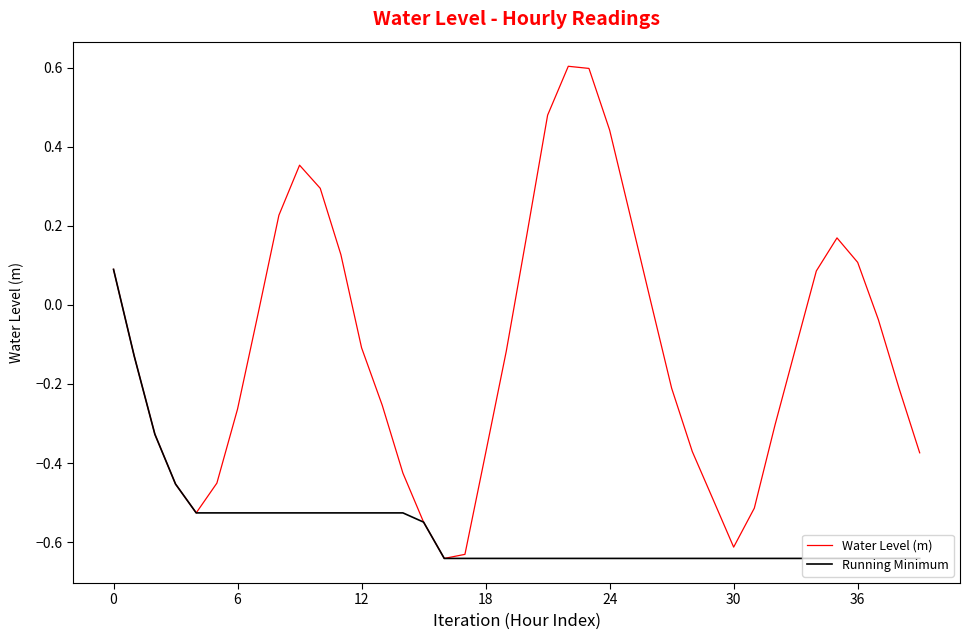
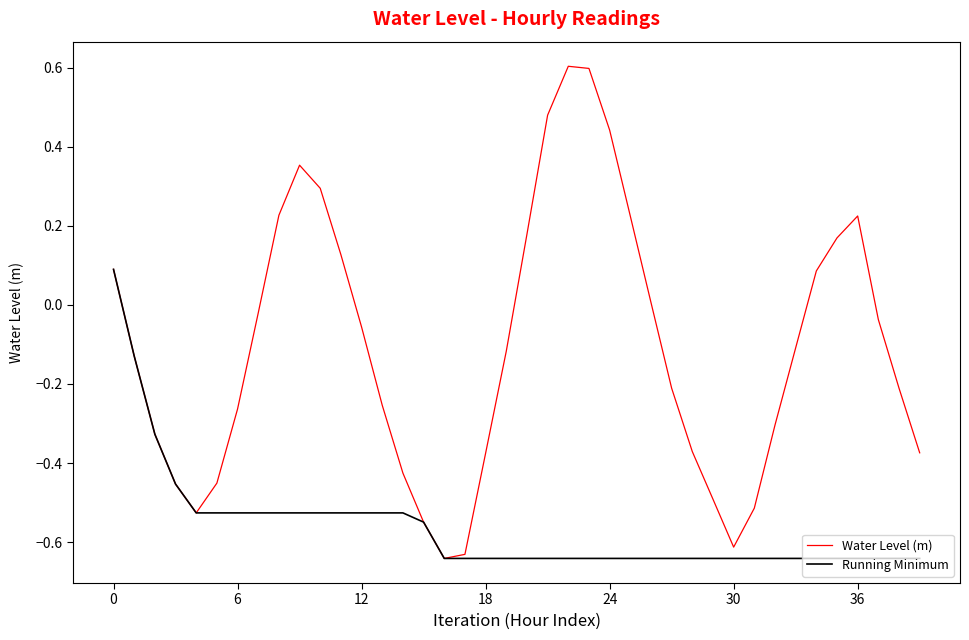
  {
    "Water Level (m)": {
      "6": -0.26,
-     "12": -0.11,
+     "12": -0.06,
      "18": -0.38,
      "24": 0.44,
      "30": -0.61,
-     "36": 0.11
+     "36": 0.22
    },
    "Running Minimum": {
      "6": -0.53,
      "12": -0.53,
      "18": -0.64,
      "24": -0.64,
      "30": -0.64
    }
  }
